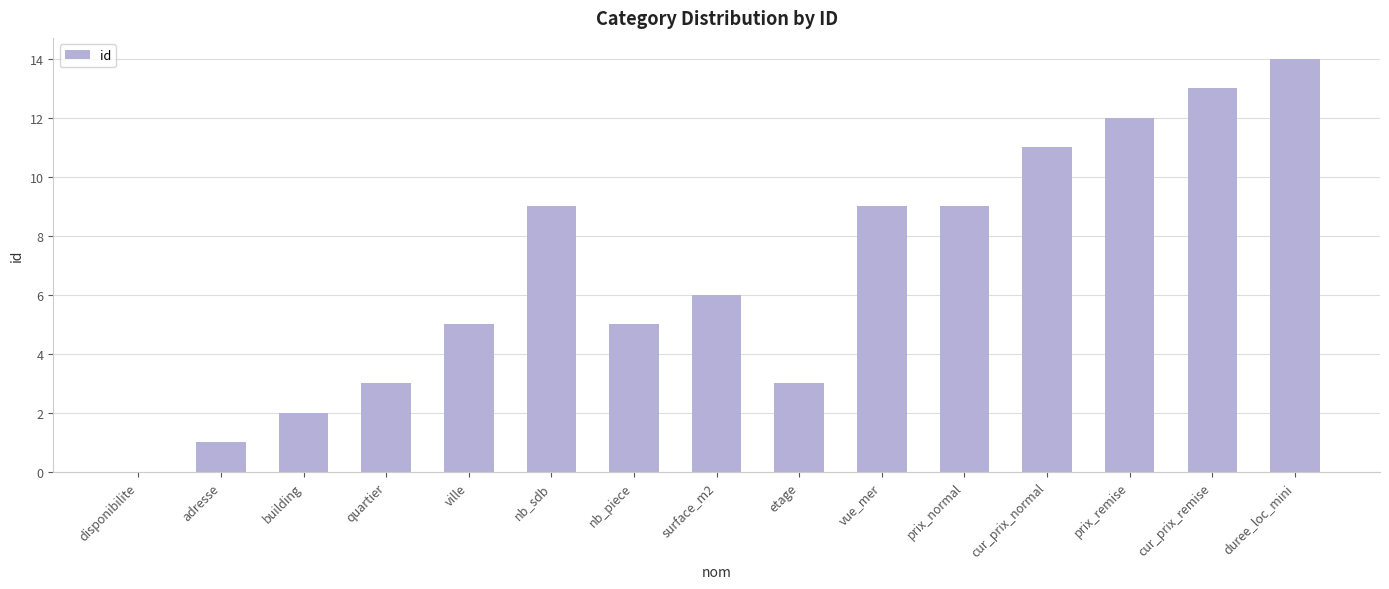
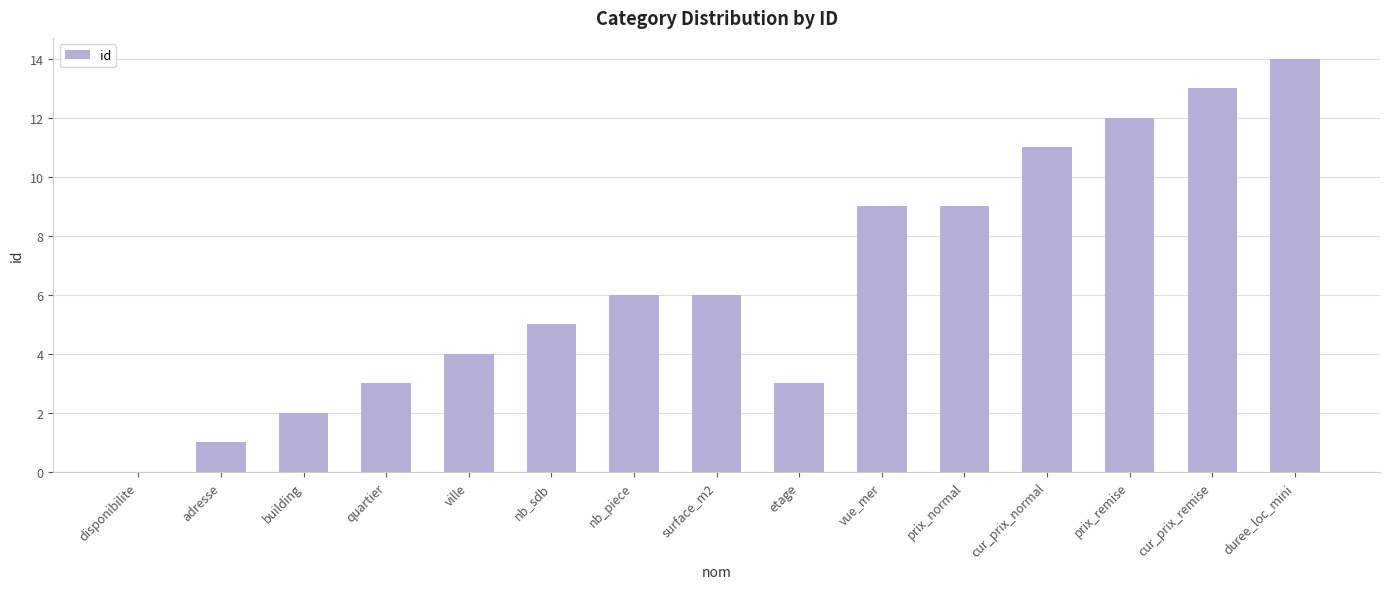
  {
    "disponibilite": 0,
    "adresse": 1,
    "building": 2,
    "quartier": 3,
-   "ville": 5,
-   "nb_sdb": 9,
-   "nb_piece": 5,
+   "ville": 4,
+   "nb_sdb": 5,
+   "nb_piece": 6,
    "surface_m2": 6,
    "etage": 3,
    "vue_mer": 9,
    "prix_normal": 9,
    "cur_prix_normal": 11,
    "prix_remise": 12,
    "cur_prix_remise": 13,
    "duree_loc_mini": 14
  }
